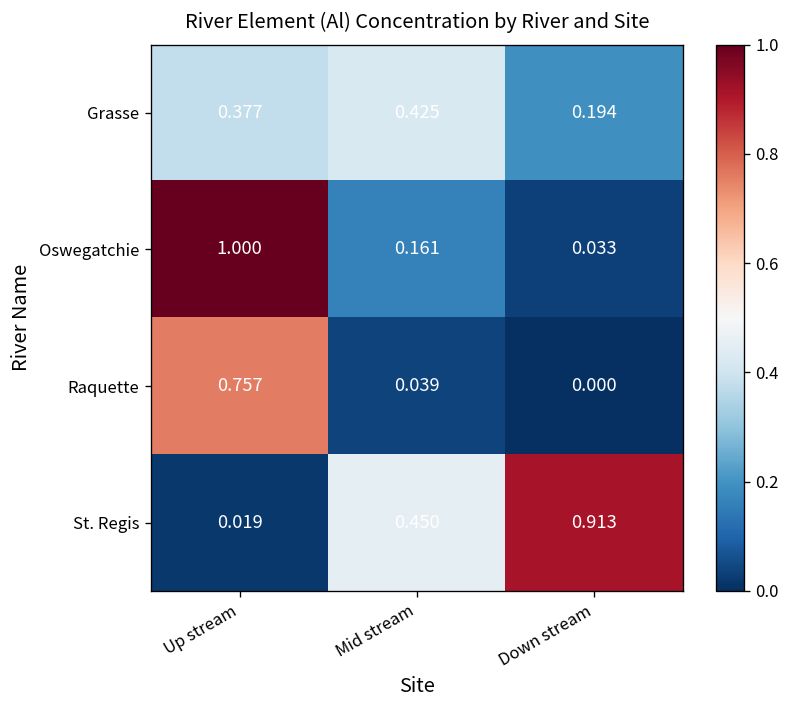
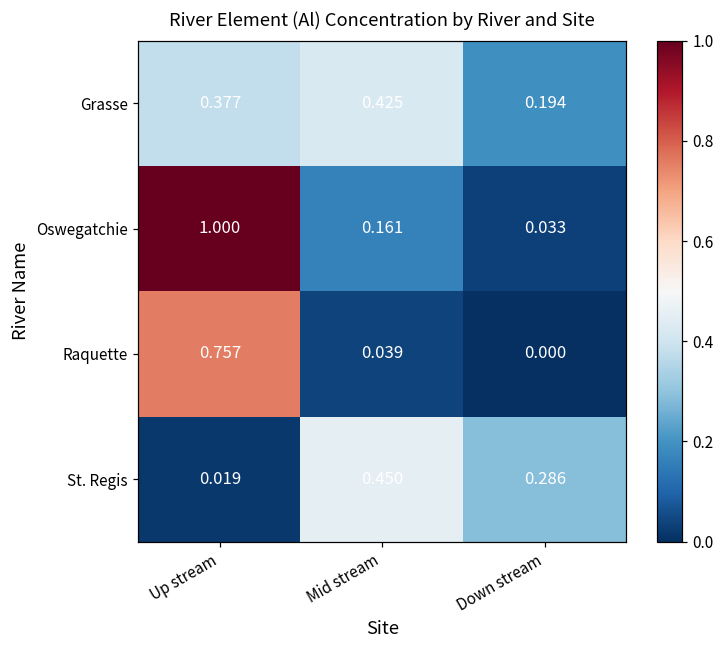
  {
    "Grasse": {
      "Up stream": 0.377,
      "Down stream": 0.194
    },
    "Oswegatchie": {
      "Up stream": 1.000,
      "Mid stream": 0.161,
      "Down stream": 0.033
    },
    "Raquette": {
      "Up stream": 0.757,
      "Mid stream": 0.039,
      "Down stream": 0.000
    },
    "St. Regis": {
      "Up stream": 0.019,
-     "Down stream": 0.913
+     "Down stream": 0.286
    }
  }
